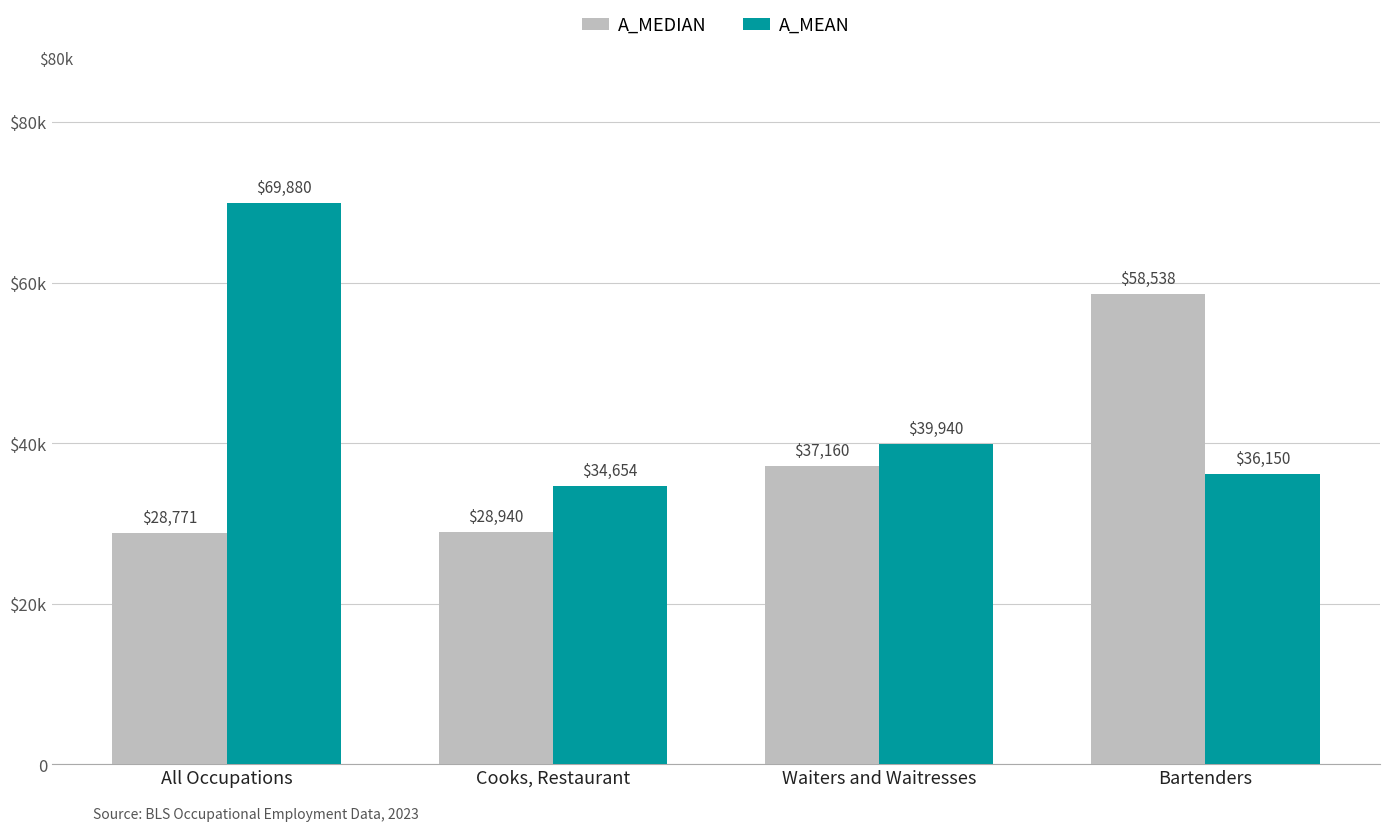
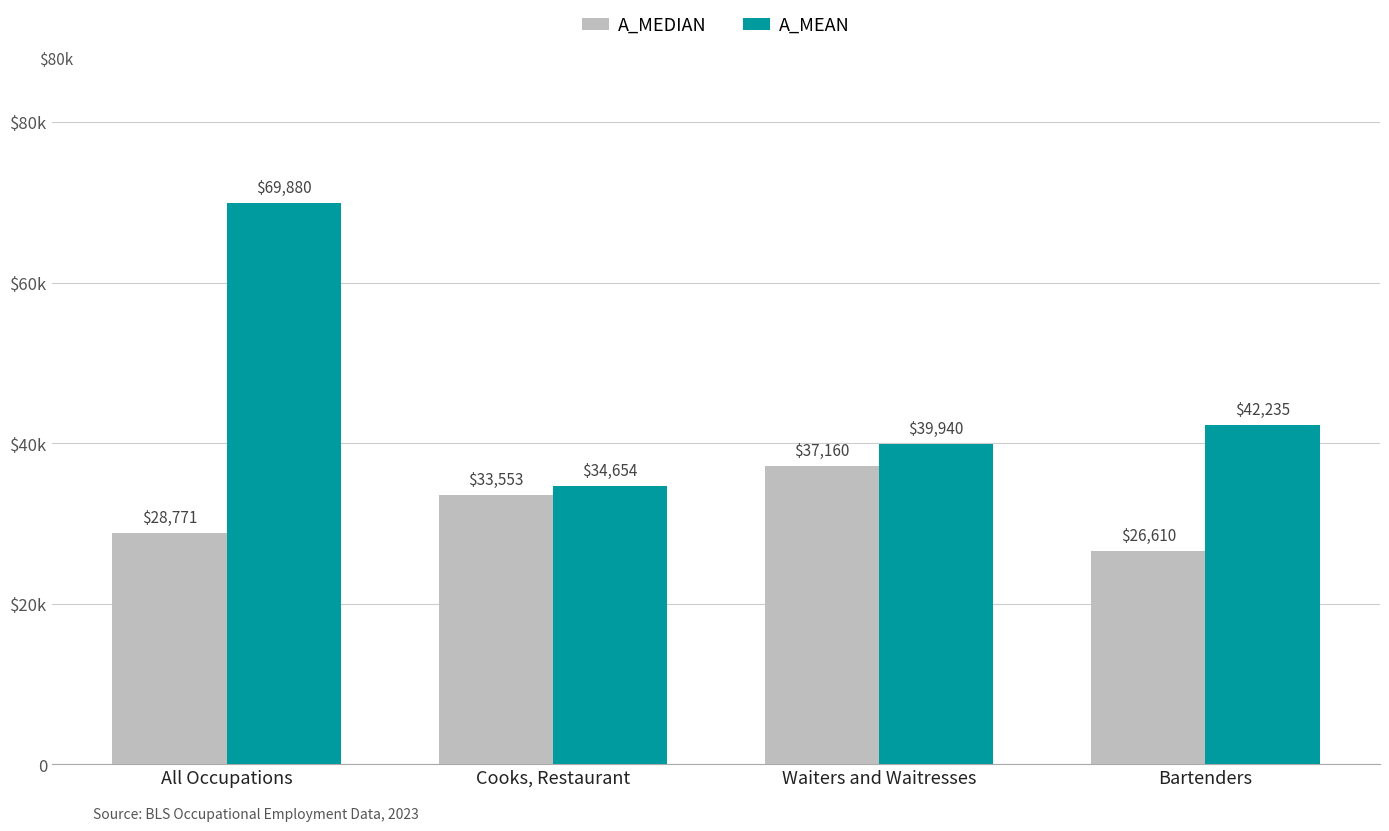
  {
    "A_MEDIAN": {
      "All Occupations": "$28,771",
-     "Cooks, Restaurant": "$28,940",
+     "Cooks, Restaurant": "$33,553",
      "Waiters and Waitresses": "$37,160",
-     "Bartenders": "$58,538"
+     "Bartenders": "$26,610"
    },
    "A_MEAN": {
      "All Occupations": "$69,880",
      "Cooks, Restaurant": "$34,654",
      "Waiters and Waitresses": "$39,940",
-     "Bartenders": "$36,150"
+     "Bartenders": "$42,235"
    }
  }
